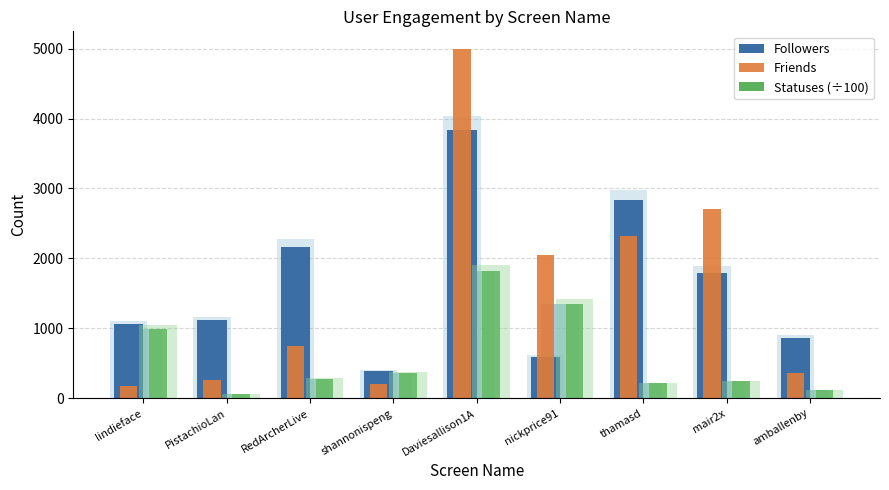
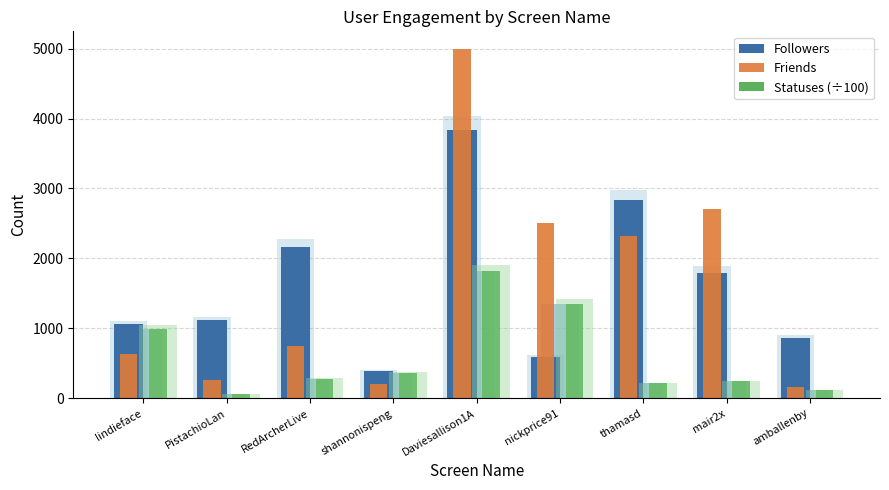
  {
    "Followers": {
      "shannonispeng": 400
    },
    "Friends": {
-     "lindieface": 200,
+     "lindieface": 600,
      "Daviesallison1A": 5000,
-     "nickprice91": 2000,
+     "nickprice91": 2500,
      "mair2x": 2700,
-     "amballenby": 400
+     "amballenby": 200
    },
    "Statuses (÷100)": {
      "PistachioLan": 100,
      "RedArcherLive": 300,
      "shannonispeng": 400,
      "thamasd": 200,
      "mair2x": 200,
      "amballenby": 100
    }
  }
